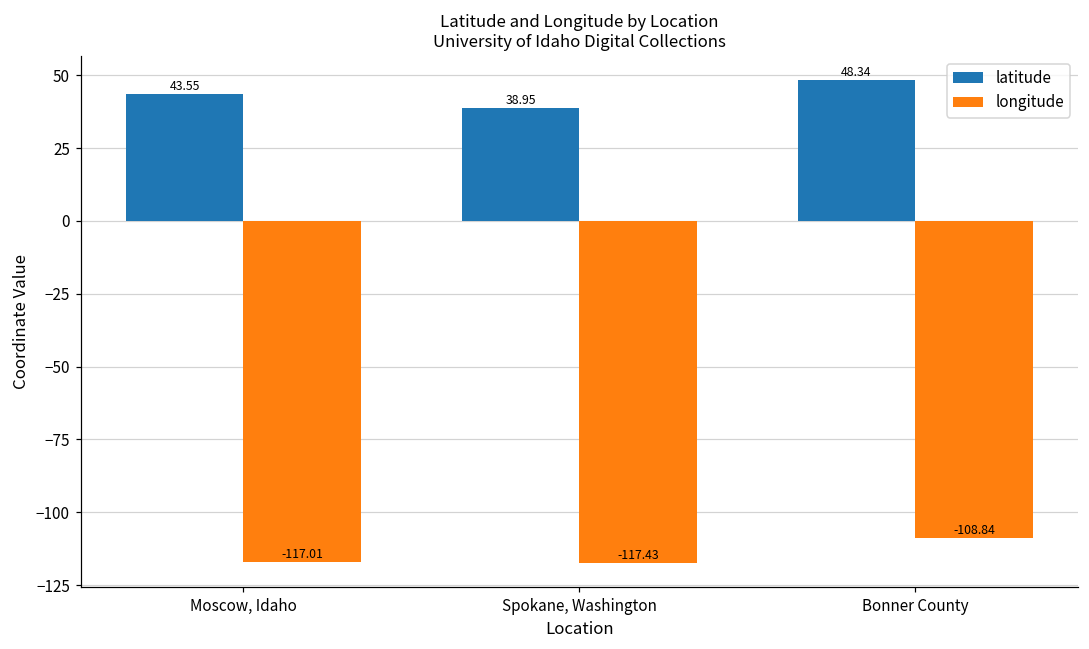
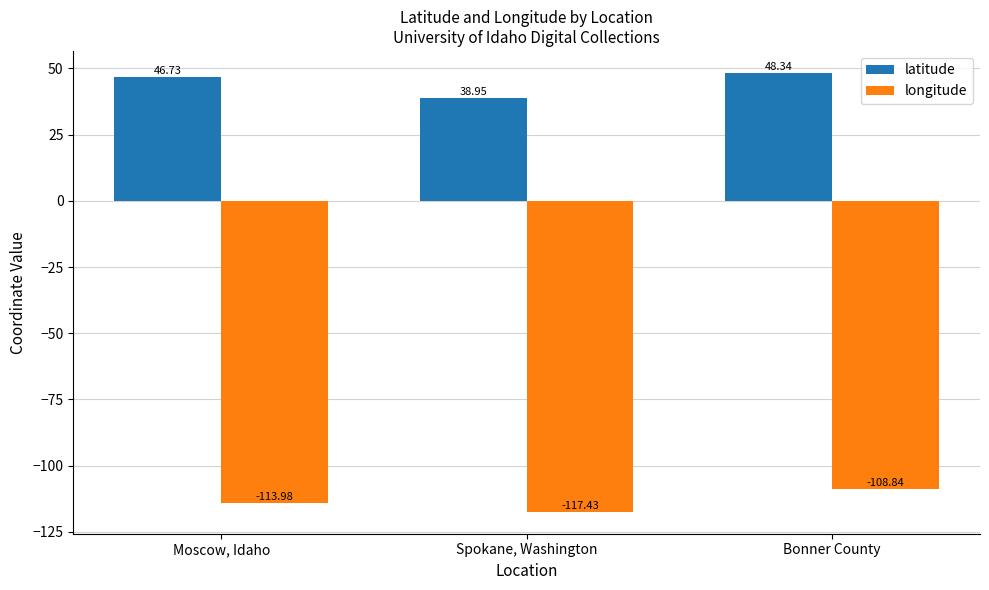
  {
    "latitude": {
-     "Moscow, Idaho": 43.55,
+     "Moscow, Idaho": 46.73,
      "Spokane, Washington": 38.95,
      "Bonner County": 48.34
    },
    "longitude": {
-     "Moscow, Idaho": -117.01,
+     "Moscow, Idaho": -113.98,
      "Spokane, Washington": -117.43,
      "Bonner County": -108.84
    }
  }
